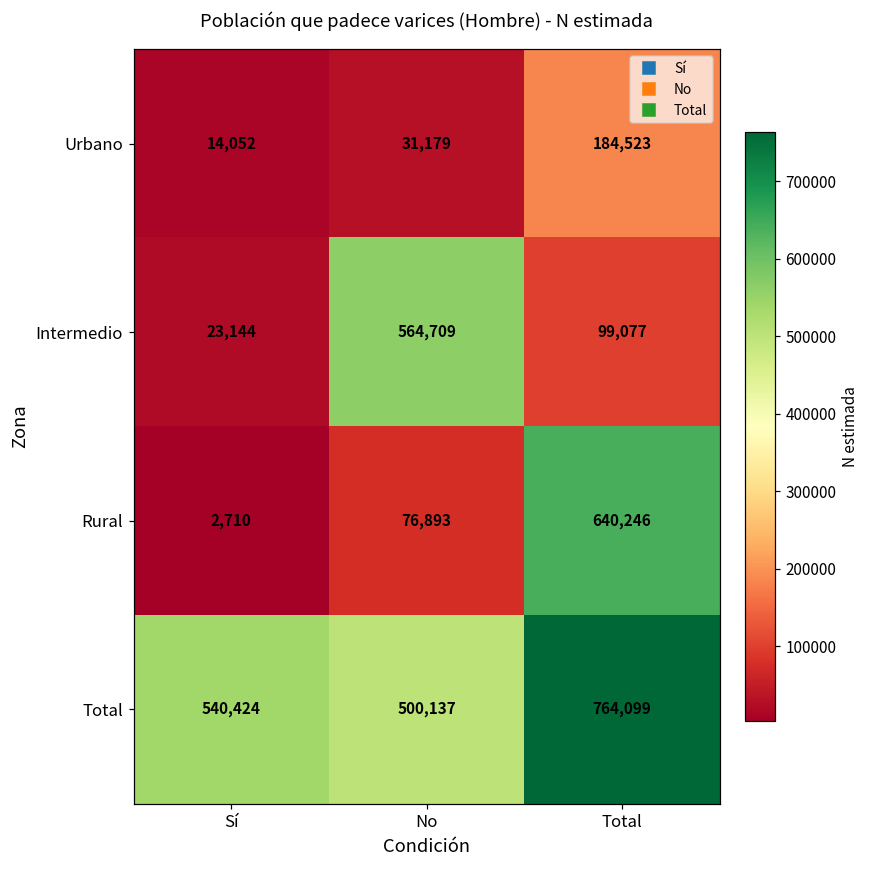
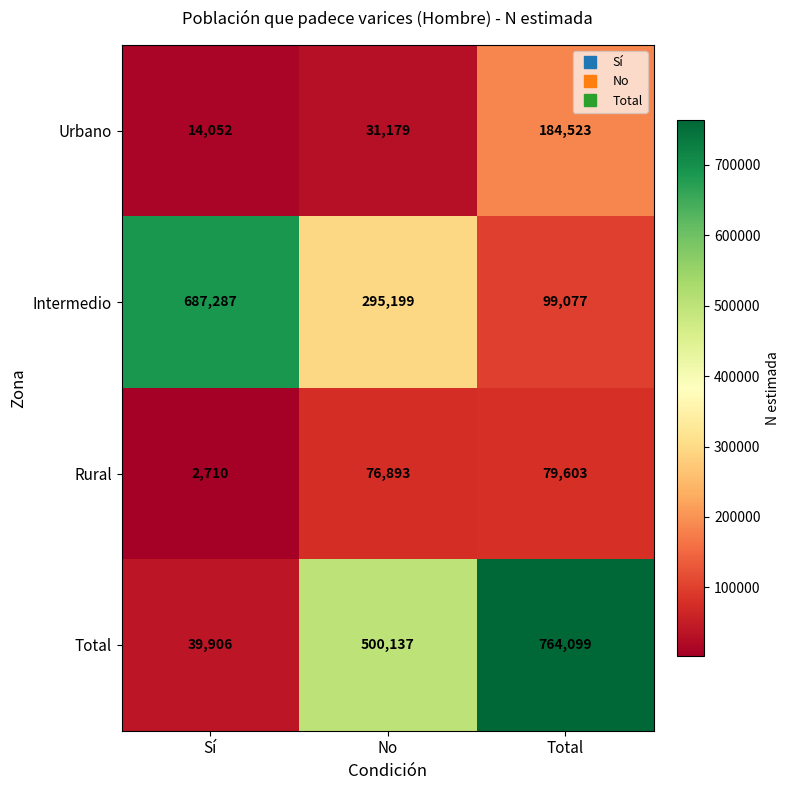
  {
    "Urbano": {
      "Sí": "14,052",
      "No": "31,179",
      "Total": "184,523"
    },
    "Intermedio": {
-     "Sí": "23,144",
-     "No": "564,709",
+     "Sí": "687,287",
+     "No": "295,199",
      "Total": "99,077"
    },
    "Rural": {
      "Sí": "2,710",
      "No": "76,893",
-     "Total": "640,246"
+     "Total": "79,603"
    },
    "Total": {
-     "Sí": "540,424",
+     "Sí": "39,906",
      "No": "500,137",
      "Total": "764,099"
    }
  }
